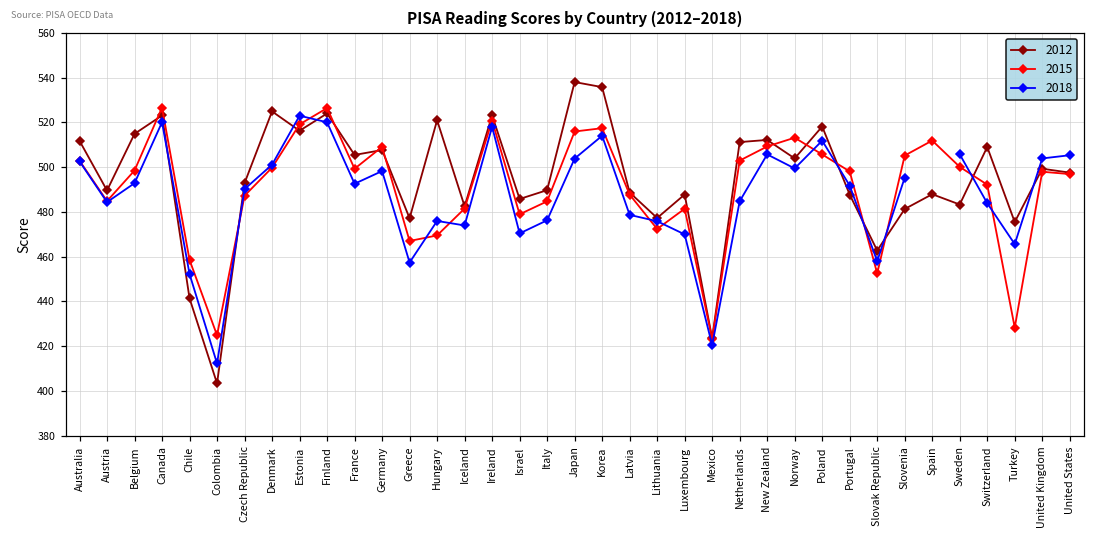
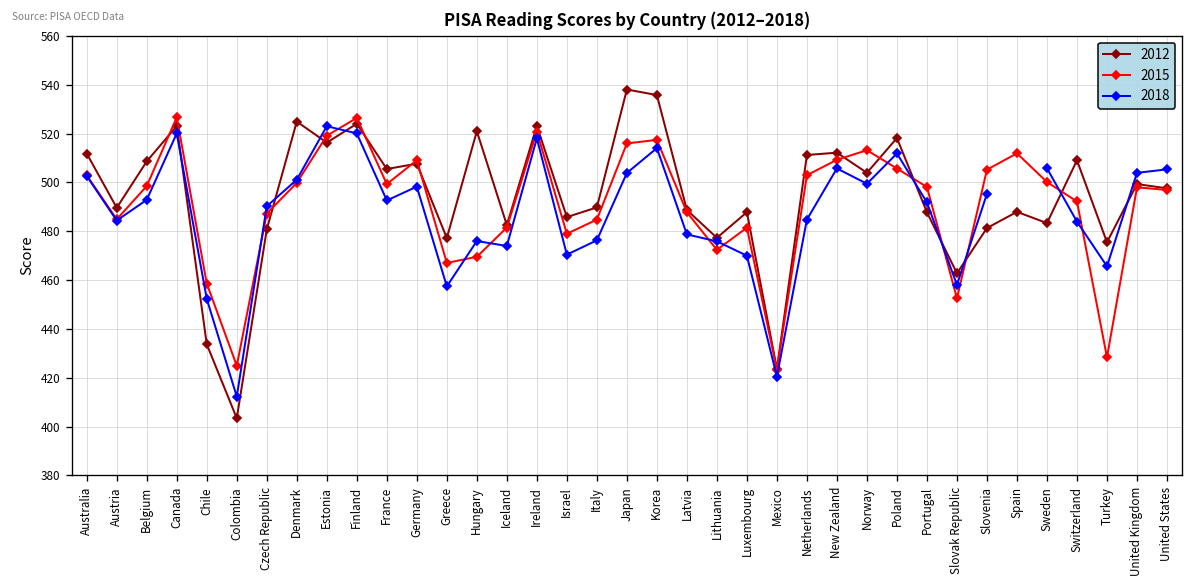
  {
    "2012": {
      "Australia": 512,
      "Austria": 490,
-     "Belgium": 515,
+     "Belgium": 509,
      "Canada": 523,
-     "Chile": 441,
+     "Chile": 434,
      "Colombia": 403,
-     "Czech Republic": 493,
+     "Czech Republic": 481,
      "Denmark": 525,
      "Estonia": 516,
      "Finland": 524,
      "France": 505,
      "Germany": 508,
      "Greece": 477,
      "Hungary": 521,
      "Ireland": 523,
      "Israel": 486,
      "Italy": 490,
      "Japan": 538,
      "Korea": 536,
      "Lithuania": 477,
      "Luxembourg": 488,
      "Netherlands": 511,
      "New Zealand": 512,
      "Norway": 504,
      "Poland": 518,
      "Portugal": 488,
      "Slovak Republic": 463,
      "Slovenia": 481,
      "Spain": 488,
      "Sweden": 483,
      "Switzerland": 509,
      "Turkey": 475,
      "United Kingdom": 499
    },
    "2015": {
      "Belgium": 499,
      "Canada": 527,
      "Chile": 459,
      "Colombia": 425,
      "Czech Republic": 487,
      "Denmark": 500,
      "Estonia": 519,
      "Finland": 526,
      "France": 499,
      "Germany": 509,
      "Greece": 467,
      "Hungary": 470,
      "Ireland": 521,
      "Israel": 479,
      "Italy": 485,
      "Japan": 516,
      "Korea": 517,
      "Lithuania": 472,
      "Luxembourg": 481,
      "Netherlands": 503,
      "New Zealand": 509,
      "Norway": 513,
      "Poland": 506,
      "Portugal": 498,
      "Slovak Republic": 453,
      "Slovenia": 505,
      "Spain": 512,
      "Sweden": 500,
      "Switzerland": 492,
      "Turkey": 428,
      "United Kingdom": 498
    },
    "2018": {
      "Belgium": 493,
      "Canada": 520,
      "Chile": 452,
      "Colombia": 412,
      "Czech Republic": 490,
      "Denmark": 501,
      "Estonia": 523,
      "Finland": 520,
      "France": 493,
      "Germany": 498,
      "Greece": 457,
      "Hungary": 476,
      "Iceland": 474,
      "Ireland": 518,
      "Israel": 470,
      "Italy": 476,
      "Japan": 504,
      "Korea": 514,
      "Latvia": 479,
      "Lithuania": 476,
      "Luxembourg": 470,
      "Mexico": 420,
      "Netherlands": 485,
      "New Zealand": 506,
      "Norway": 499,
      "Poland": 512,
      "Portugal": 492,
      "Slovak Republic": 458,
      "Slovenia": 495,
      "Sweden": 506,
      "Switzerland": 484,
      "Turkey": 466,
      "United Kingdom": 504,
      "United States": 505
    }
  }
